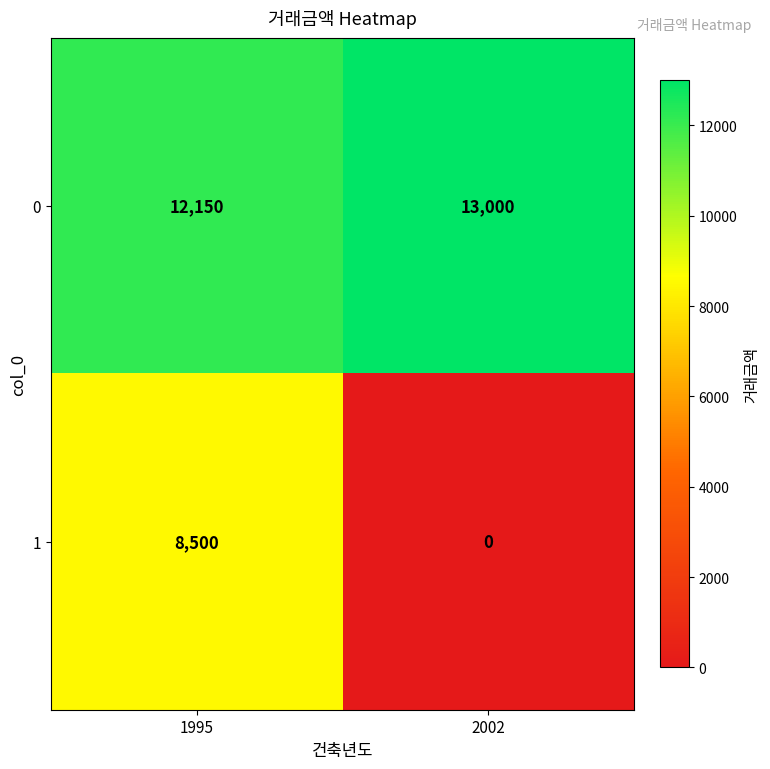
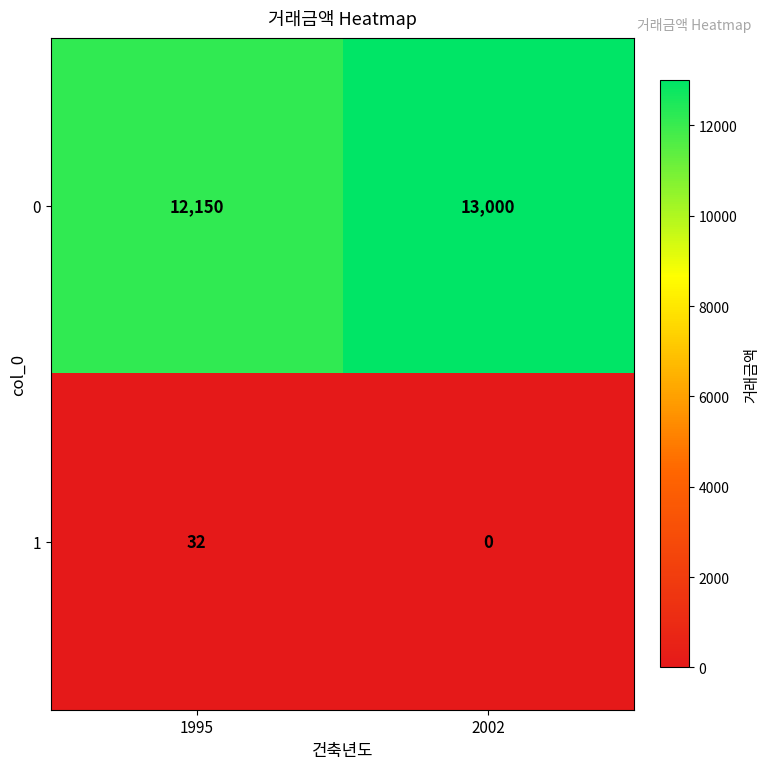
  {
    "0": {
      "1995": "12,150",
      "2002": "13,000"
    },
    "1": {
-     "1995": "8,500",
+     "1995": "32",
      "2002": "0"
    }
  }
